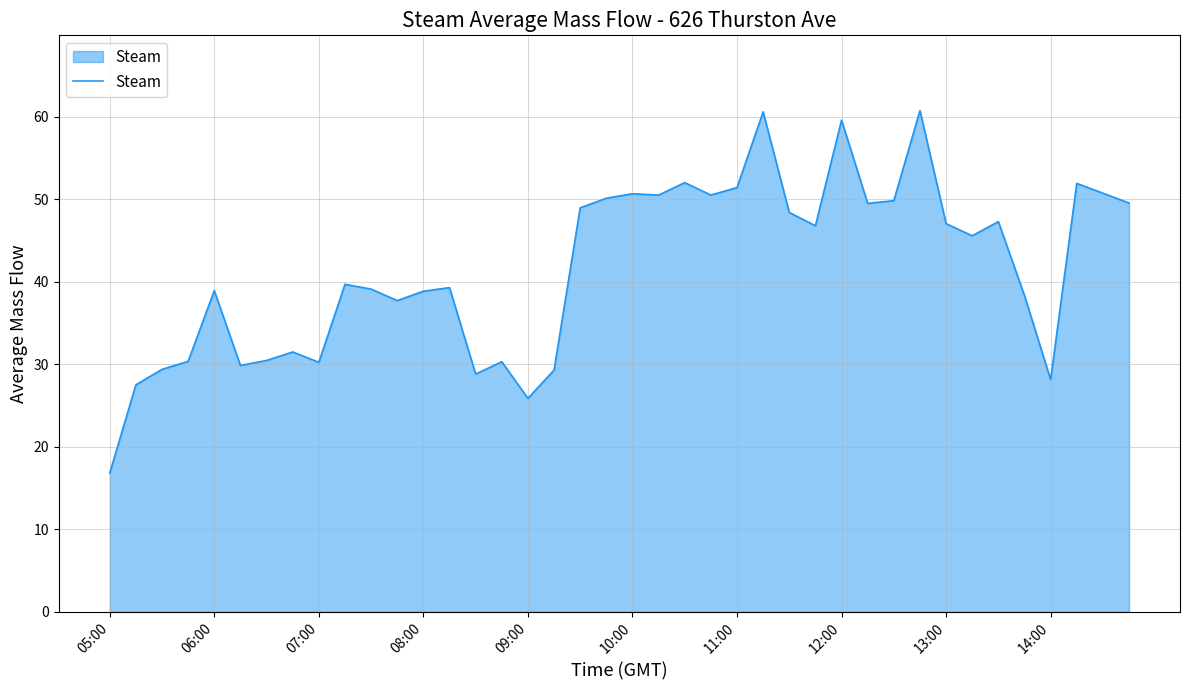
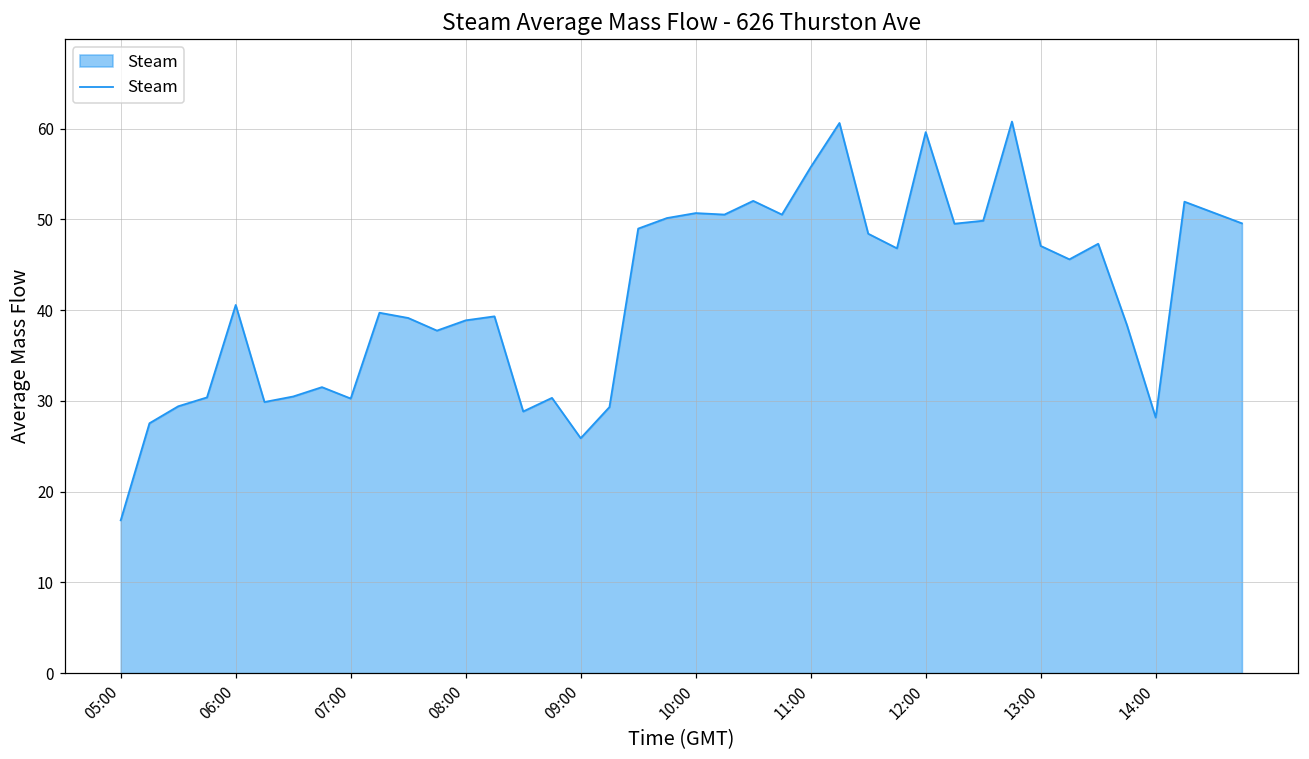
  {
    "05:00": 17,
-   "06:00": 39,
+   "06:00": 41,
    "07:00": 30,
    "08:00": 39,
    "09:00": 26,
    "10:00": 51,
-   "11:00": 51,
+   "11:00": 56,
    "12:00": 60,
    "13:00": 47,
    "14:00": 28
  }
